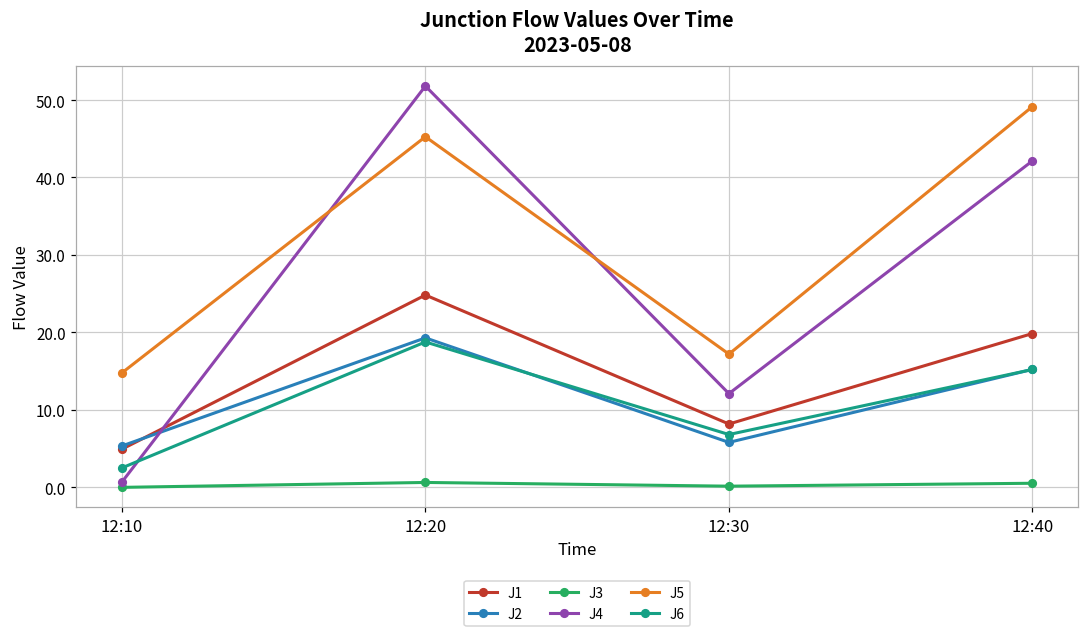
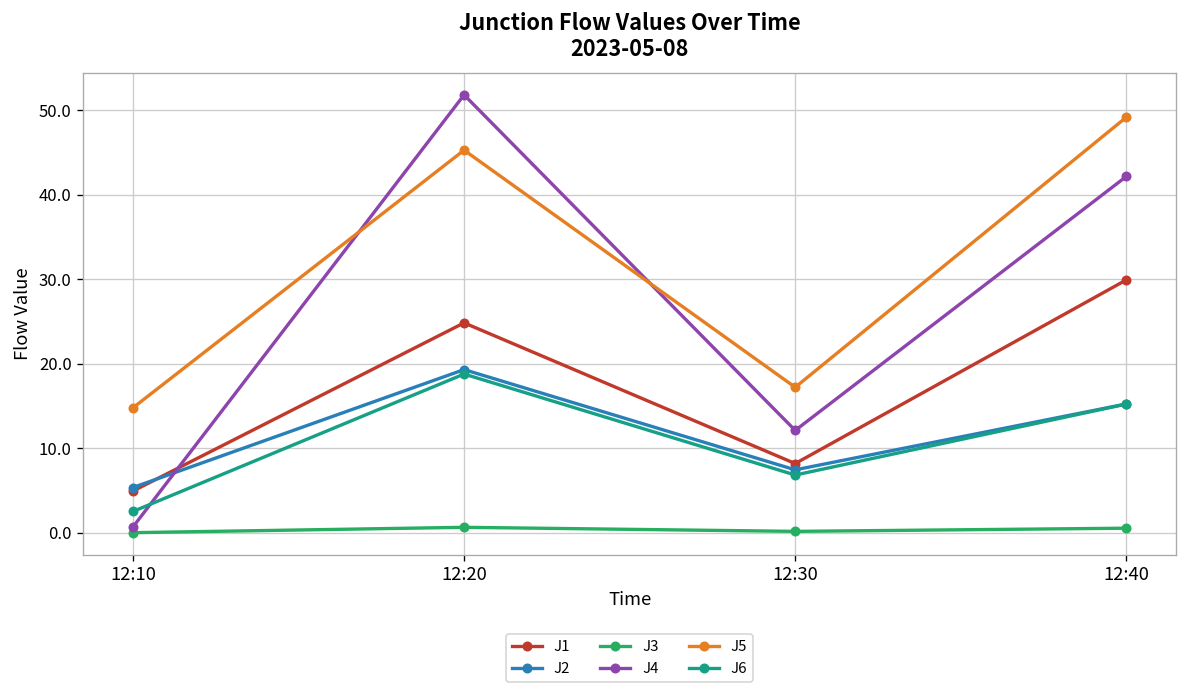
  {
    "J1": {
      "12:10": 5,
      "12:20": 25,
      "12:30": 8,
-     "12:40": 20
+     "12:40": 30
    },
    "J2": {
      "12:10": 5,
      "12:20": 19,
-     "12:30": 6
+     "12:30": 7
    },
    "J4": {
      "12:10": 1,
      "12:20": 52,
      "12:30": 12,
      "12:40": 42
    },
    "J5": {
      "12:10": 15,
      "12:20": 45,
      "12:30": 17,
      "12:40": 49
    }
  }
